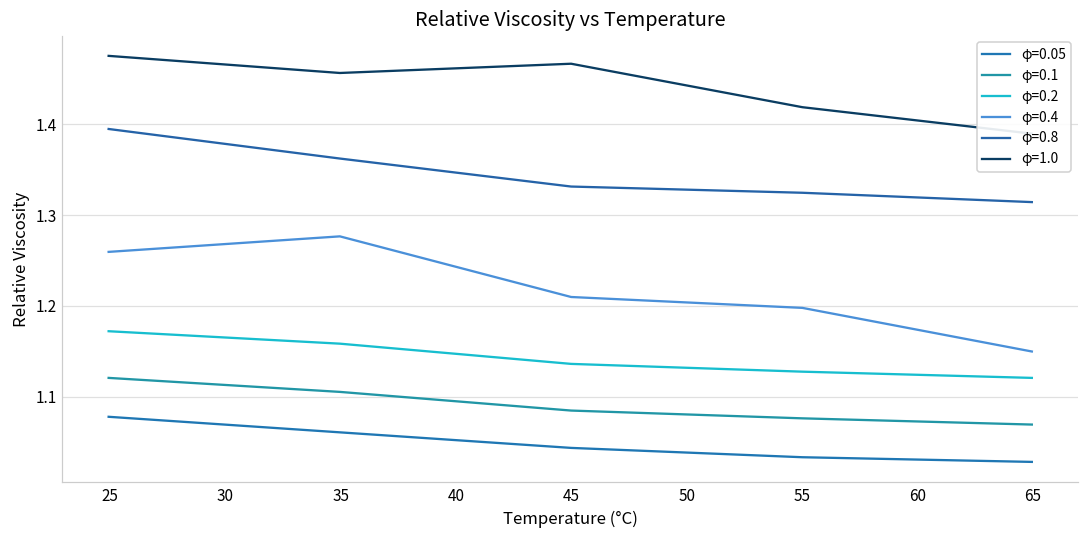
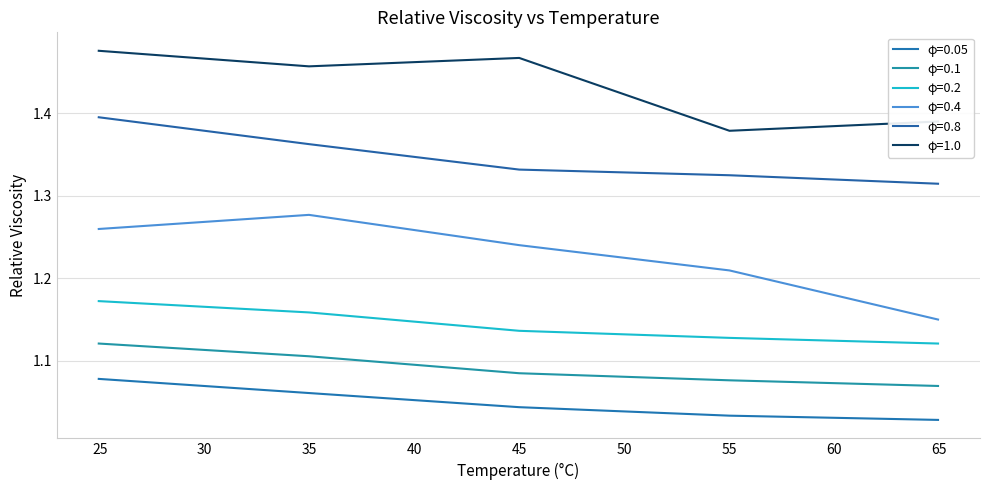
  {
    "φ=0.4": {
      "25": 1.26,
      "35": 1.28,
-     "45": 1.21,
-     "55": 1.20,
+     "45": 1.24,
+     "55": 1.21,
      "65": 1.15
    },
    "φ=1.0": {
      "25": 1.48,
      "35": 1.46,
      "45": 1.47,
-     "55": 1.42
+     "55": 1.38
    }
  }
